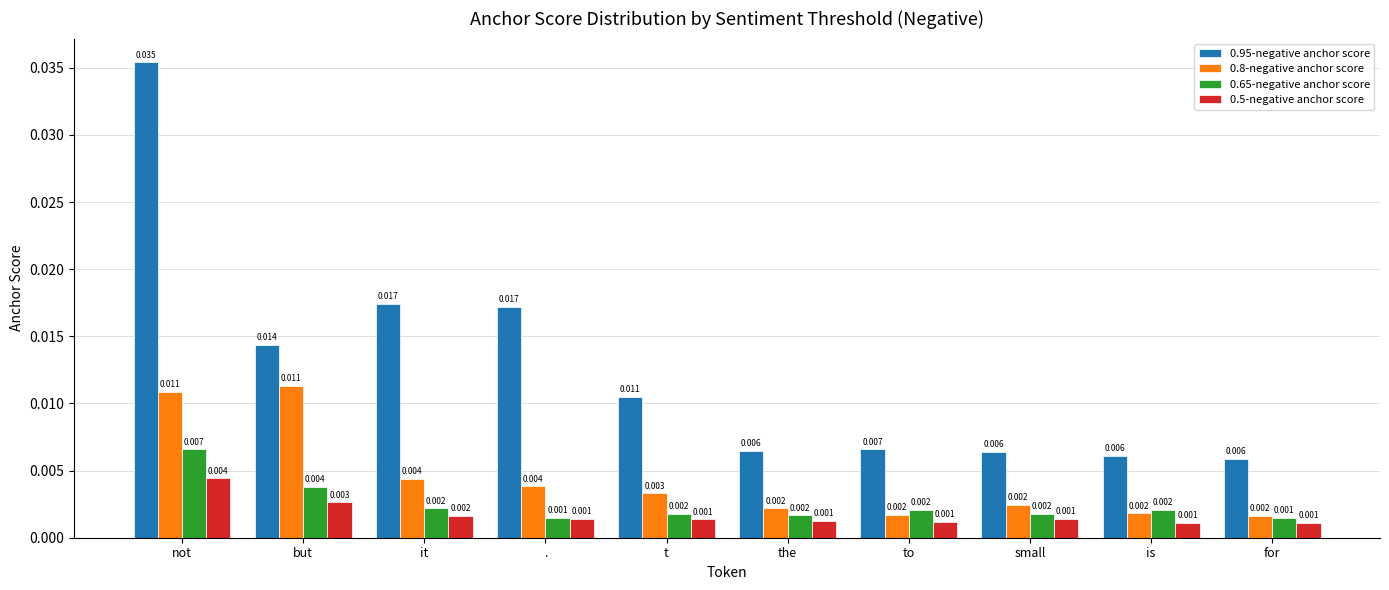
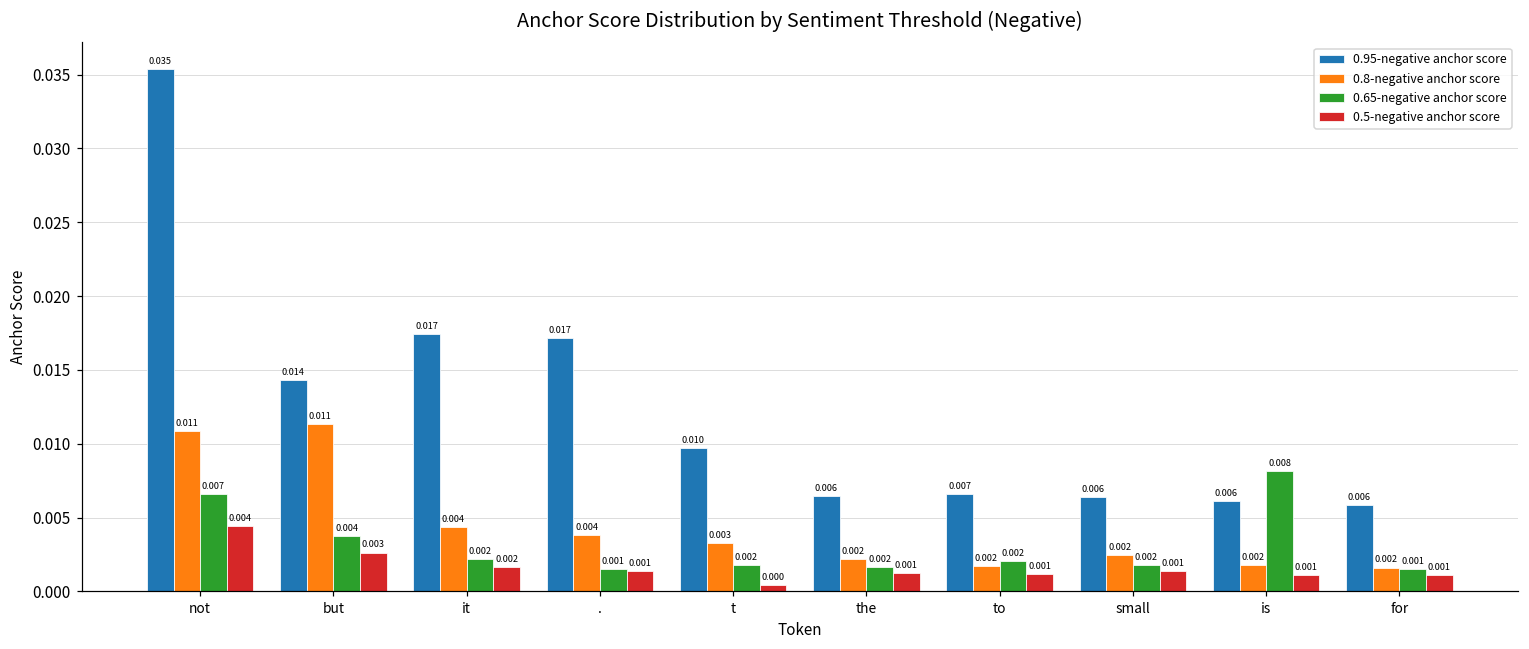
  {
    "0.95-negative anchor score": {
      "not": 0.035,
      "but": 0.014,
      "it": 0.017,
      ".": 0.017,
-     "t": 0.011,
+     "t": 0.010,
      "the": 0.006,
      "to": 0.007,
      "small": 0.006,
      "is": 0.006,
      "for": 0.006
    },
    "0.8-negative anchor score": {
      "not": 0.011,
      "but": 0.011,
      "it": 0.004,
      ".": 0.004,
      "t": 0.003,
      "the": 0.002,
      "to": 0.002,
      "small": 0.002,
      "is": 0.002,
      "for": 0.002
    },
    "0.65-negative anchor score": {
      "not": 0.007,
      "but": 0.004,
      "it": 0.002,
      ".": 0.001,
      "t": 0.002,
      "the": 0.002,
      "to": 0.002,
      "small": 0.002,
-     "is": 0.002,
+     "is": 0.008,
      "for": 0.001
    },
    "0.5-negative anchor score": {
      "not": 0.004,
      "but": 0.003,
      "it": 0.002,
      ".": 0.001,
-     "t": 0.001,
+     "t": 0.000,
      "the": 0.001,
      "to": 0.001,
      "small": 0.001,
      "is": 0.001,
      "for": 0.001
    }
  }
